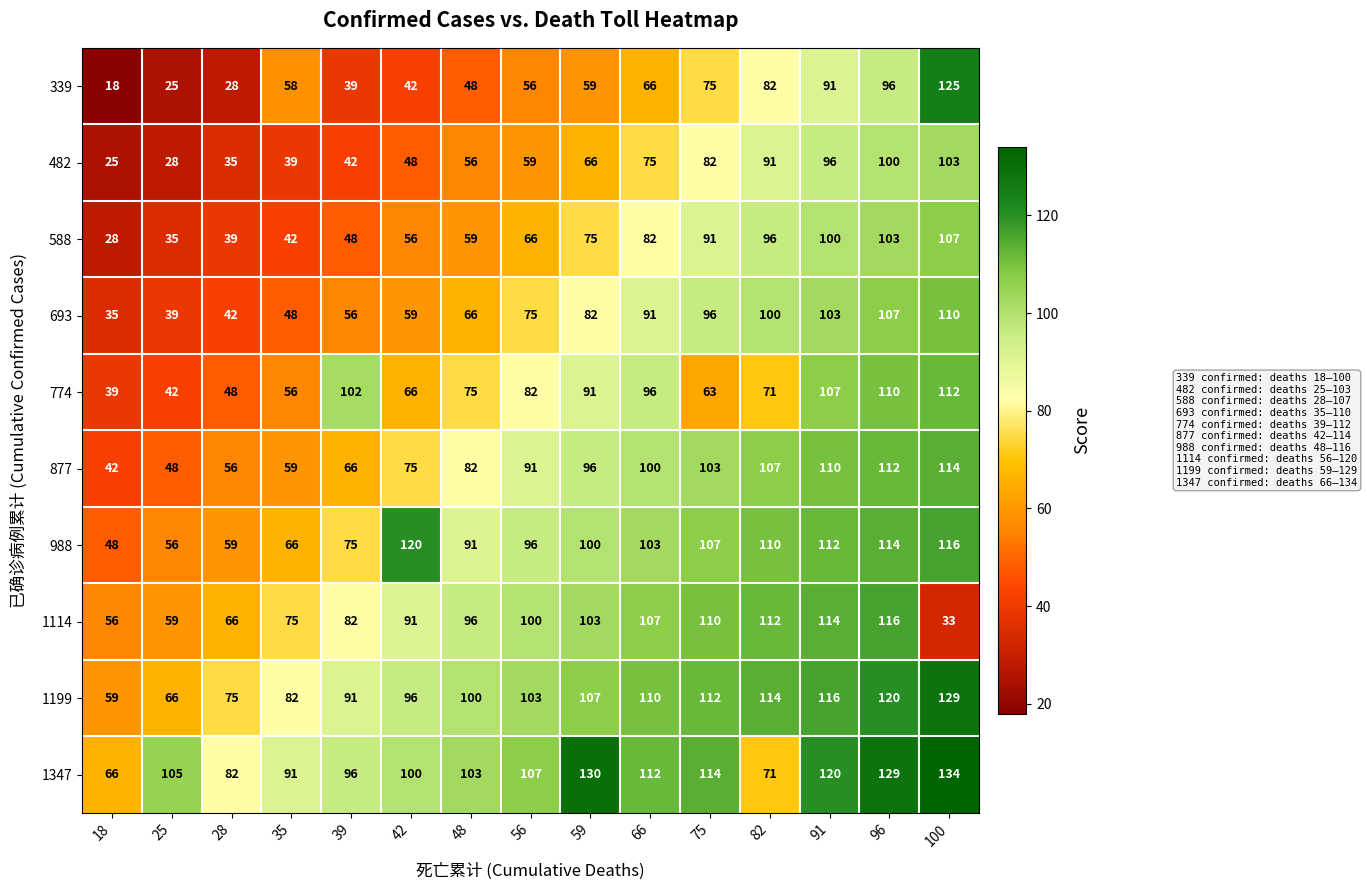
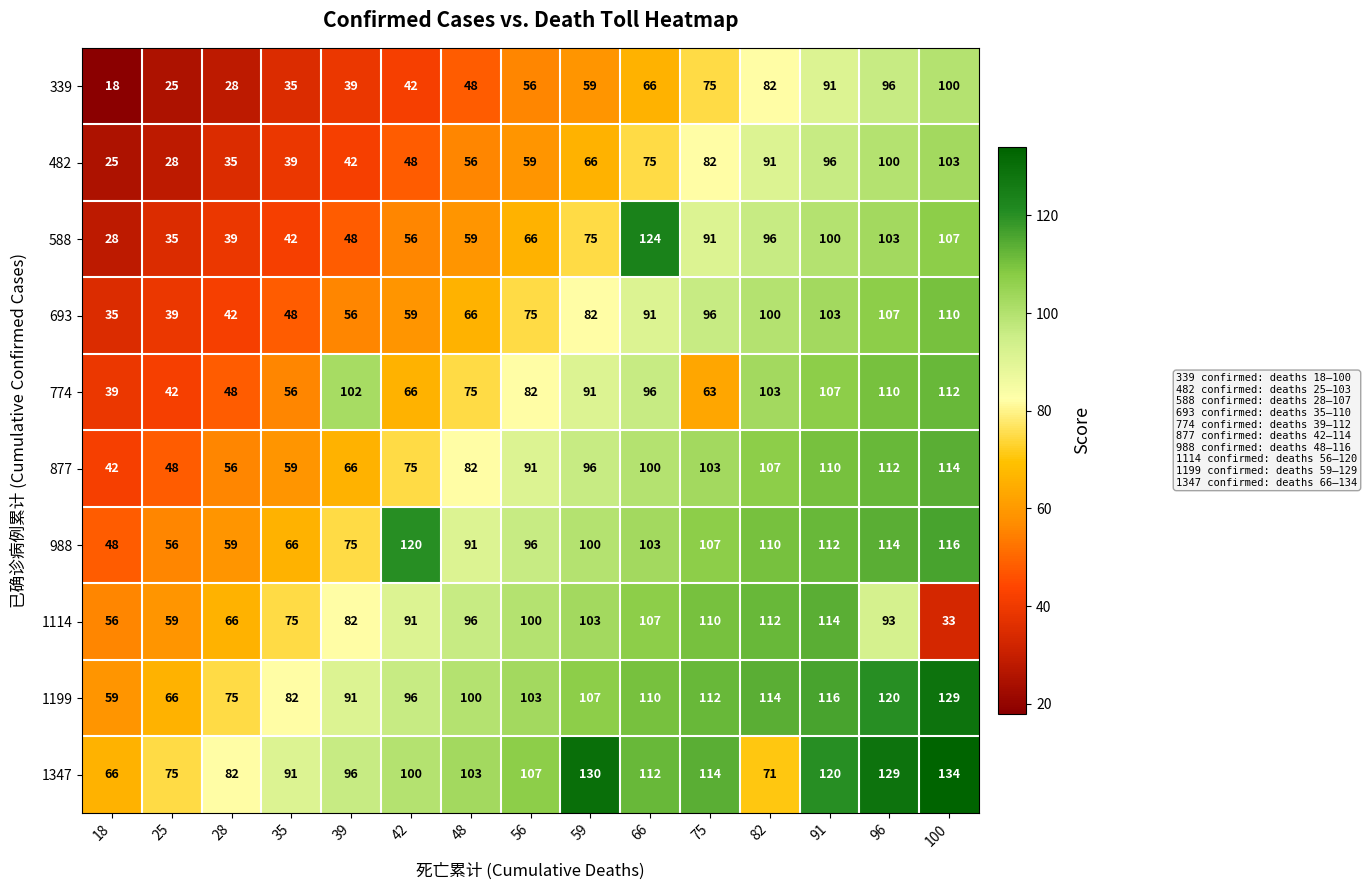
  {
    "339": {
      "18": 18,
      "25": 25,
      "28": 28,
-     "35": 58,
+     "35": 35,
      "39": 39,
      "42": 42,
      "48": 48,
      "56": 56,
      "59": 59,
      "66": 66,
      "75": 75,
      "82": 82,
      "91": 91,
      "96": 96,
-     "100": 125
+     "100": 100
    },
    "482": {
      "18": 25,
      "25": 28,
      "28": 35,
      "35": 39,
      "39": 42,
      "42": 48,
      "48": 56,
      "56": 59,
      "59": 66,
      "66": 75,
      "75": 82,
      "82": 91,
      "91": 96,
      "96": 100,
      "100": 103
    },
    "588": {
      "18": 28,
      "25": 35,
      "28": 39,
      "35": 42,
      "39": 48,
      "42": 56,
      "48": 59,
      "56": 66,
      "59": 75,
-     "66": 82,
+     "66": 124,
      "75": 91,
      "82": 96,
      "91": 100,
      "96": 103,
      "100": 107
    },
    "693": {
      "18": 35,
      "25": 39,
      "28": 42,
      "35": 48,
      "39": 56,
      "42": 59,
      "48": 66,
      "56": 75,
      "59": 82,
      "66": 91,
      "75": 96,
      "82": 100,
      "91": 103,
      "96": 107,
      "100": 110
    },
    "774": {
      "18": 39,
      "25": 42,
      "28": 48,
      "35": 56,
      "39": 102,
      "42": 66,
      "48": 75,
      "56": 82,
      "59": 91,
      "66": 96,
      "75": 63,
-     "82": 71,
+     "82": 103,
      "91": 107,
      "96": 110,
      "100": 112
    },
    "877": {
      "18": 42,
      "25": 48,
      "28": 56,
      "35": 59,
      "39": 66,
      "42": 75,
      "48": 82,
      "56": 91,
      "59": 96,
      "66": 100,
      "75": 103,
      "82": 107,
      "91": 110,
      "96": 112,
      "100": 114
    },
    "988": {
      "18": 48,
      "25": 56,
      "28": 59,
      "35": 66,
      "39": 75,
      "42": 120,
      "48": 91,
      "56": 96,
      "59": 100,
      "66": 103,
      "75": 107,
      "82": 110,
      "91": 112,
      "96": 114,
      "100": 116
    },
    "1114": {
      "18": 56,
      "25": 59,
      "28": 66,
      "35": 75,
      "39": 82,
      "42": 91,
      "48": 96,
      "56": 100,
      "59": 103,
      "66": 107,
      "75": 110,
      "82": 112,
      "91": 114,
-     "96": 116,
+     "96": 93,
      "100": 33
    },
    "1199": {
      "18": 59,
      "25": 66,
      "28": 75,
      "35": 82,
      "39": 91,
      "42": 96,
      "48": 100,
      "56": 103,
      "59": 107,
      "66": 110,
      "75": 112,
      "82": 114,
      "91": 116,
      "96": 120,
      "100": 129
    },
    "1347": {
      "18": 66,
-     "25": 105,
+     "25": 75,
      "28": 82,
      "35": 91,
      "39": 96,
      "42": 100,
      "48": 103,
      "56": 107,
      "59": 130,
      "66": 112,
      "75": 114,
      "82": 71,
      "91": 120,
      "96": 129,
      "100": 134
    }
  }
